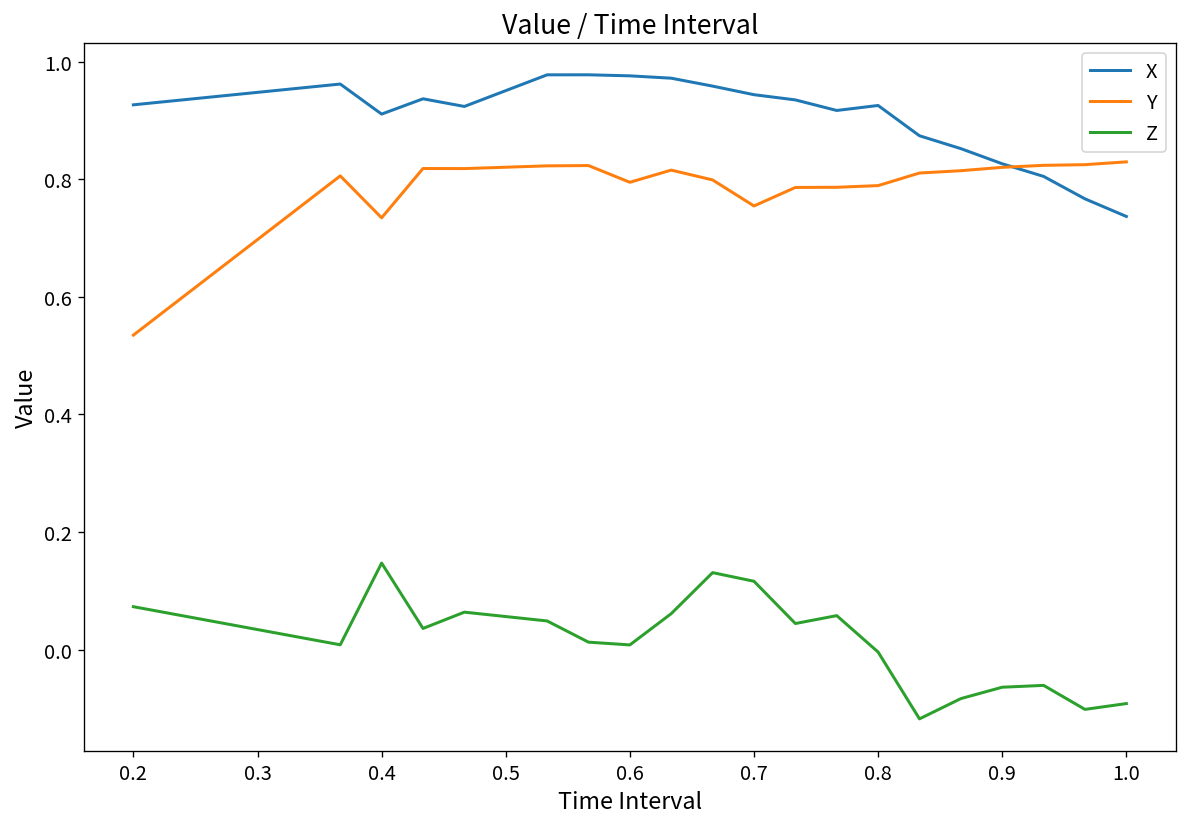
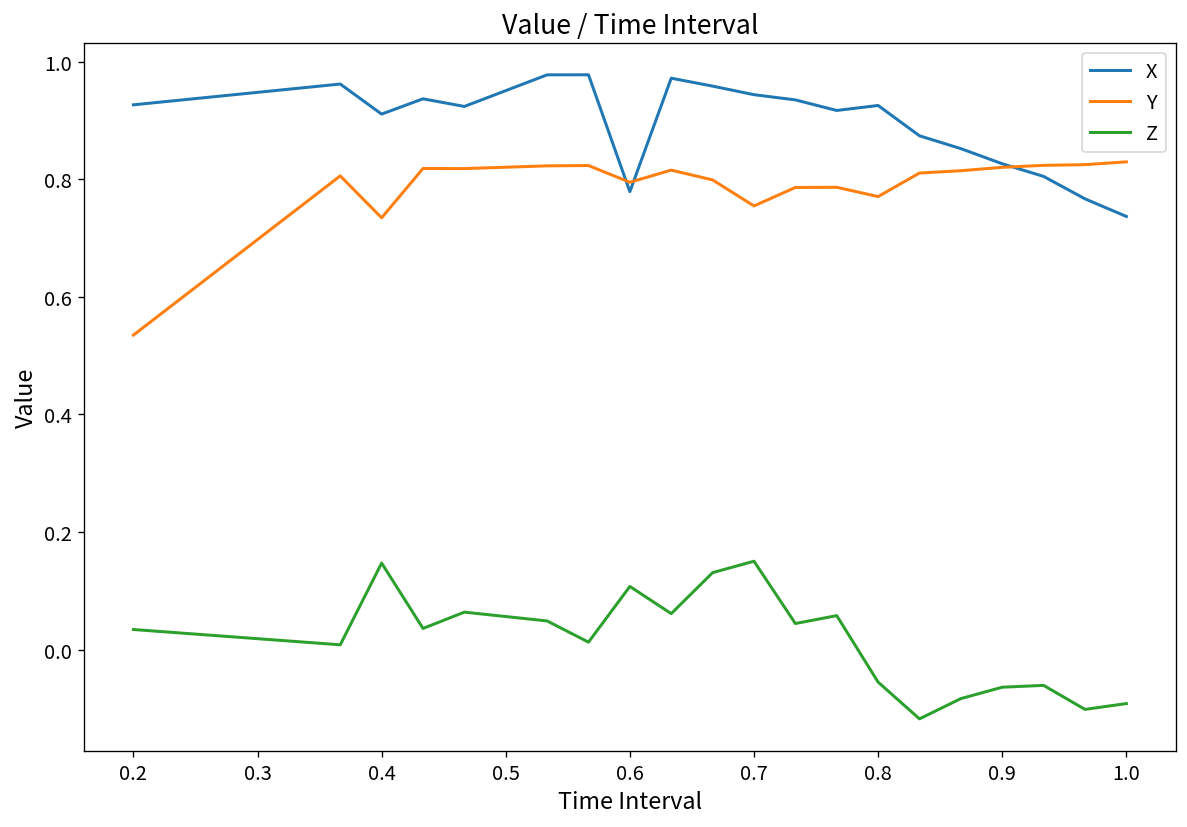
  {
    "X": {
      "0.2": 0.93,
      "0.4": 0.91,
-     "0.6": 0.98,
+     "0.6": 0.78,
      "0.7": 0.94,
      "0.8": 0.93,
      "0.9": 0.83,
      "1.0": 0.74
    },
    "Y": {
      "0.2": 0.53,
      "0.4": 0.73,
      "0.6": 0.79,
      "0.7": 0.75,
-     "0.8": 0.79,
+     "0.8": 0.77,
      "0.9": 0.82,
      "1.0": 0.83
    },
    "Z": {
-     "0.2": 0.07,
+     "0.2": 0.03,
      "0.4": 0.15,
-     "0.6": 0.01,
-     "0.7": 0.12,
-     "0.8": 0.00,
+     "0.6": 0.11,
+     "0.7": 0.15,
+     "0.8": -0.06,
      "0.9": -0.06,
      "1.0": -0.09
    }
  }
